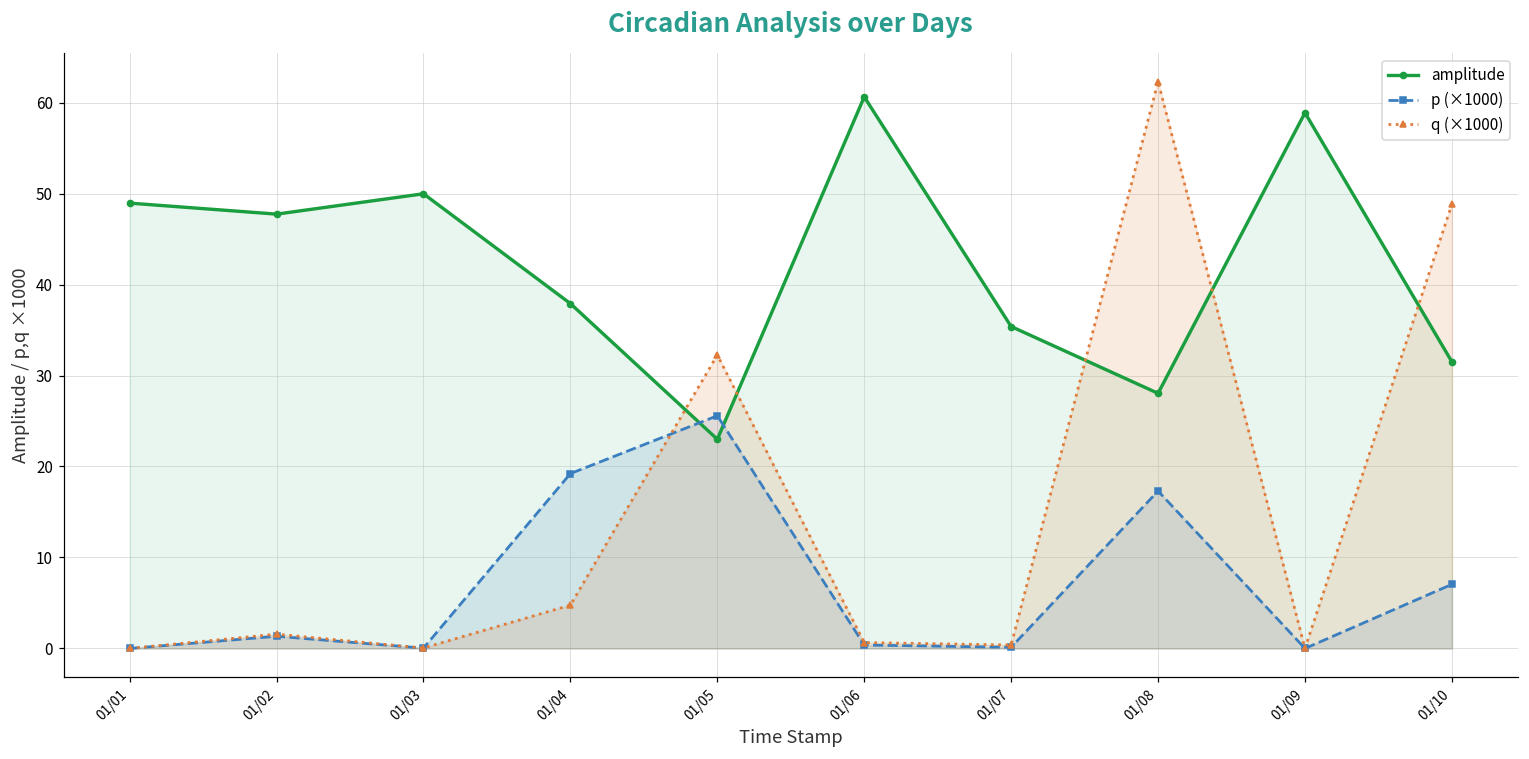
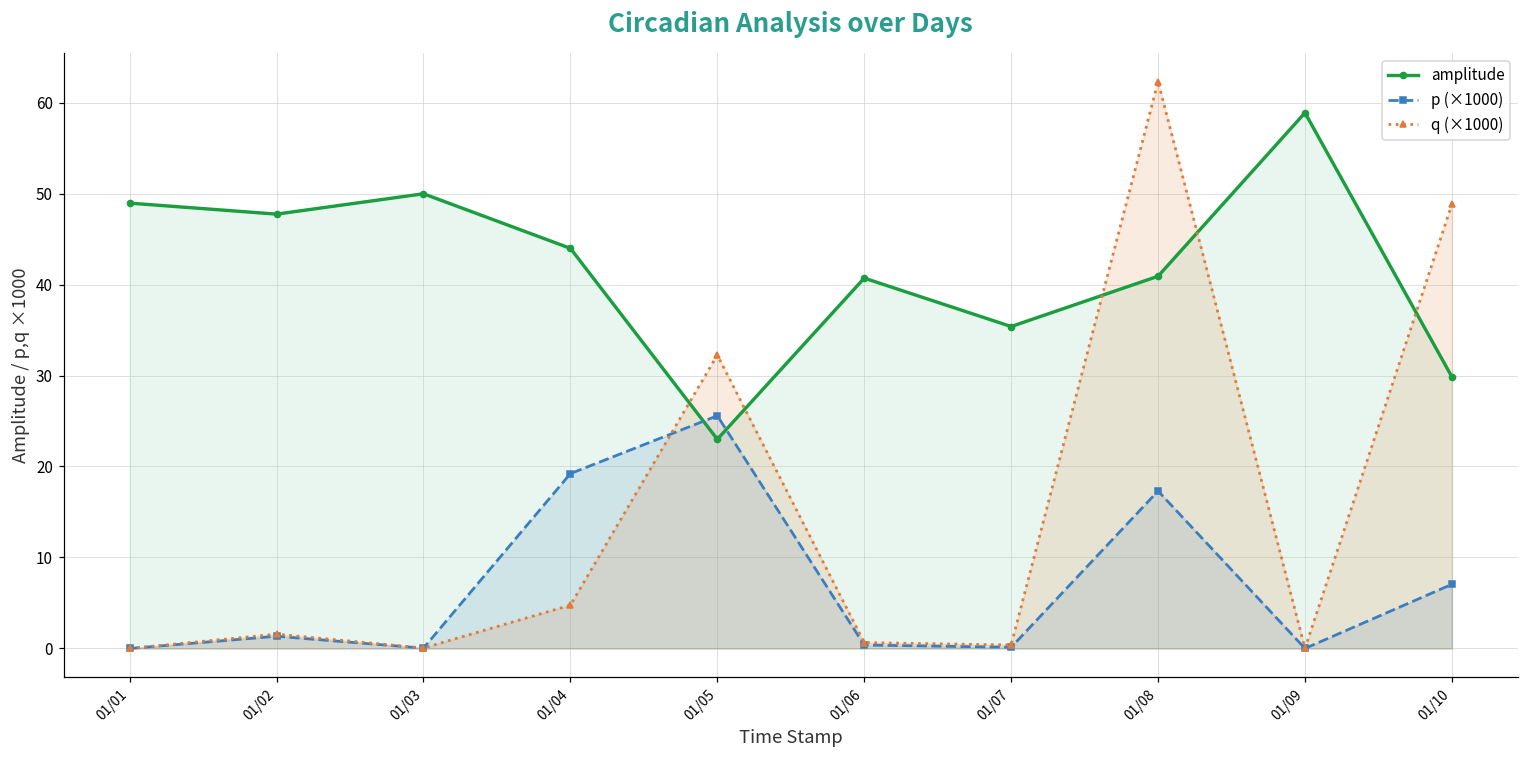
  {
    "amplitude": {
      "01/01": 49,
      "01/02": 48,
      "01/03": 50,
-     "01/04": 38,
+     "01/04": 44,
      "01/05": 23,
-     "01/06": 61,
+     "01/06": 41,
      "01/07": 35,
-     "01/08": 28,
+     "01/08": 41,
      "01/09": 59,
-     "01/10": 32
+     "01/10": 30
    },
    "p (×1000)": {
      "01/04": 19,
      "01/05": 26,
      "01/08": 17,
      "01/10": 7
    },
    "q (×1000)": {
      "01/04": 5,
      "01/05": 32,
      "01/08": 62,
      "01/10": 49
    }
  }
